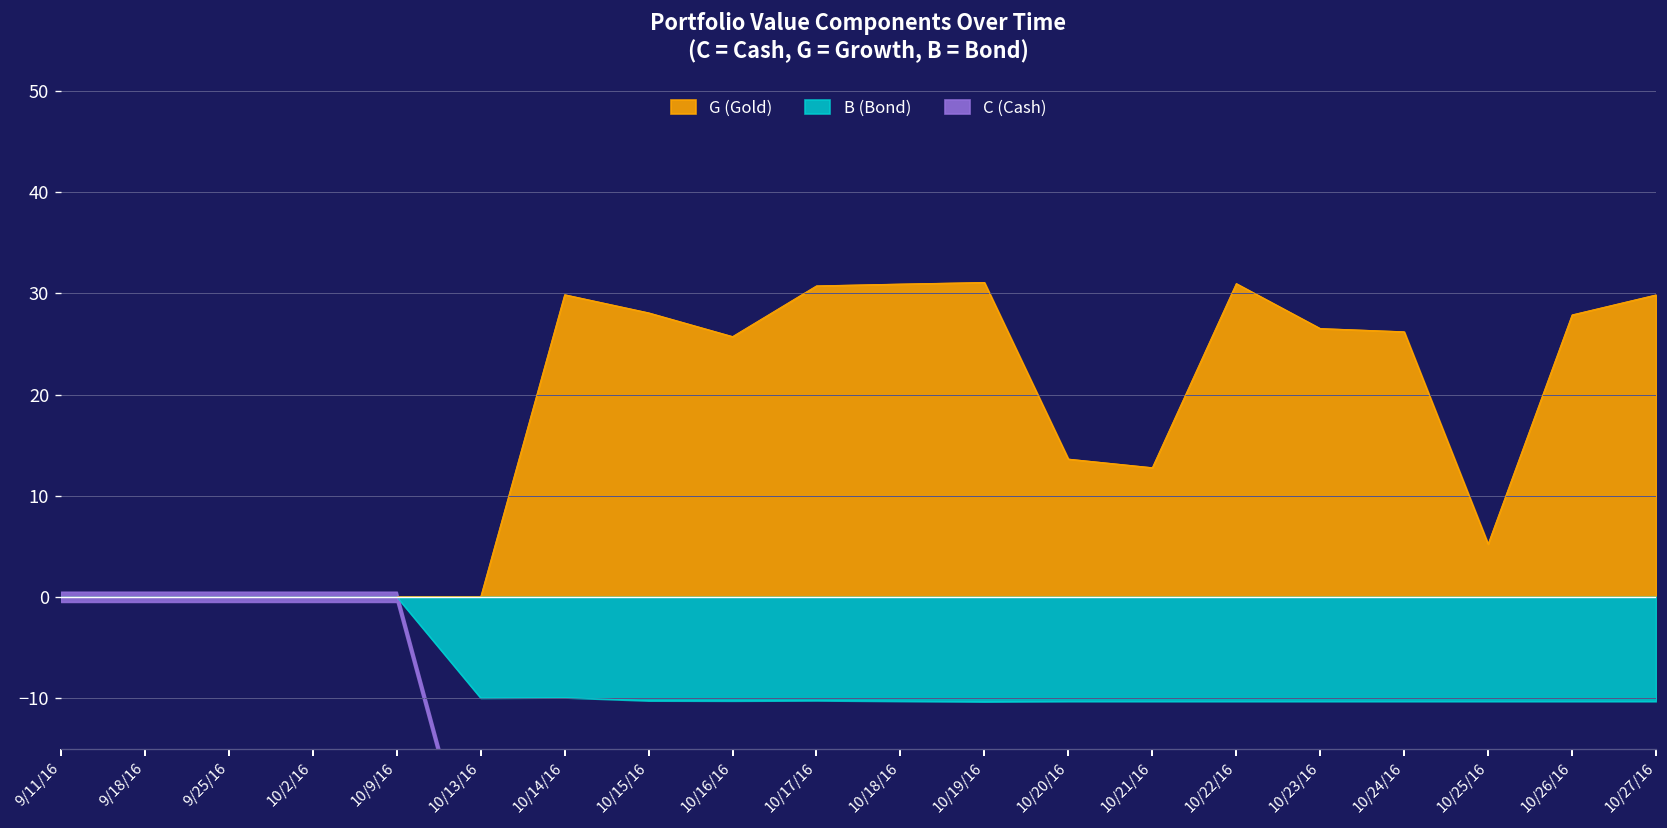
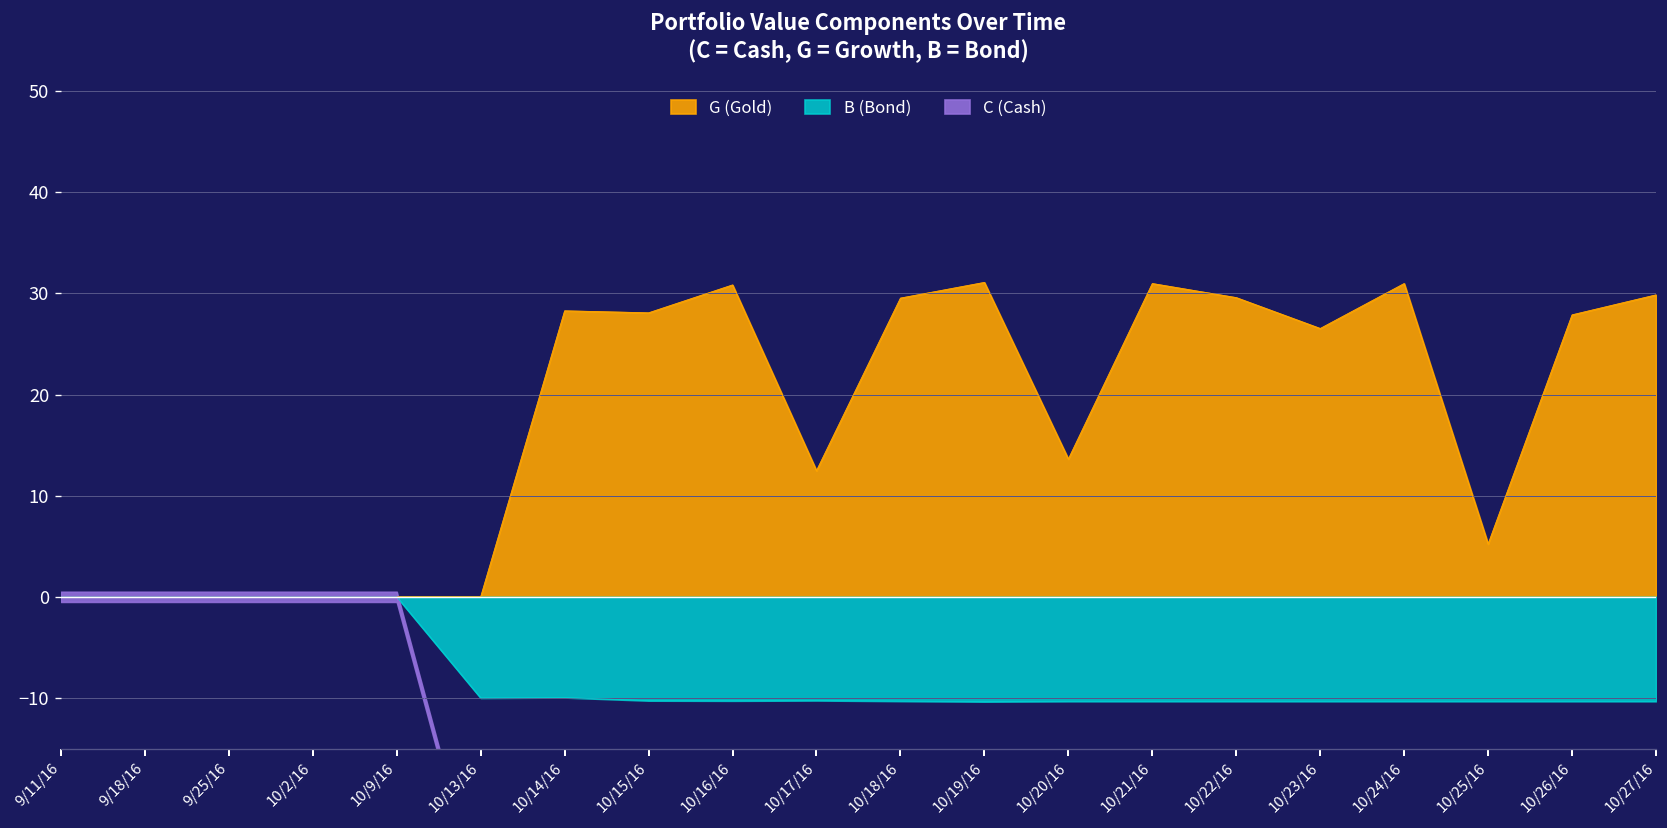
  {
    "G (Gold)": {
-     "10/14/16": 30,
+     "10/14/16": 28,
      "10/15/16": 28,
-     "10/16/16": 26,
-     "10/17/16": 31,
-     "10/18/16": 31,
+     "10/16/16": 31,
+     "10/17/16": 12,
+     "10/18/16": 30,
      "10/19/16": 31,
      "10/20/16": 14,
-     "10/21/16": 13,
-     "10/22/16": 31,
+     "10/21/16": 31,
+     "10/22/16": 30,
      "10/23/16": 27,
-     "10/24/16": 26,
+     "10/24/16": 31,
      "10/25/16": 5,
      "10/26/16": 28,
      "10/27/16": 30
    }
  }
